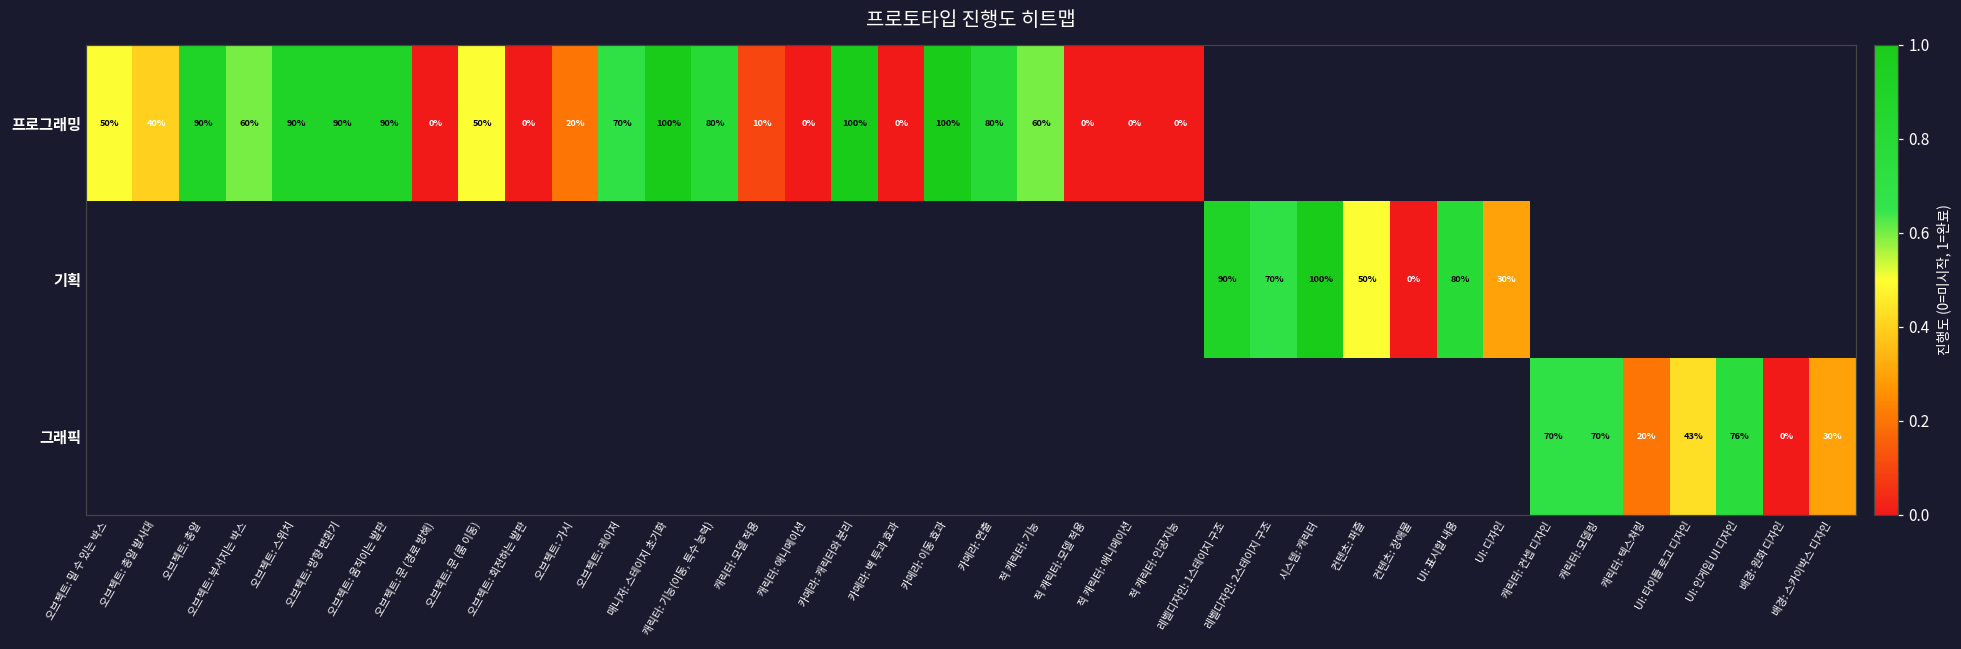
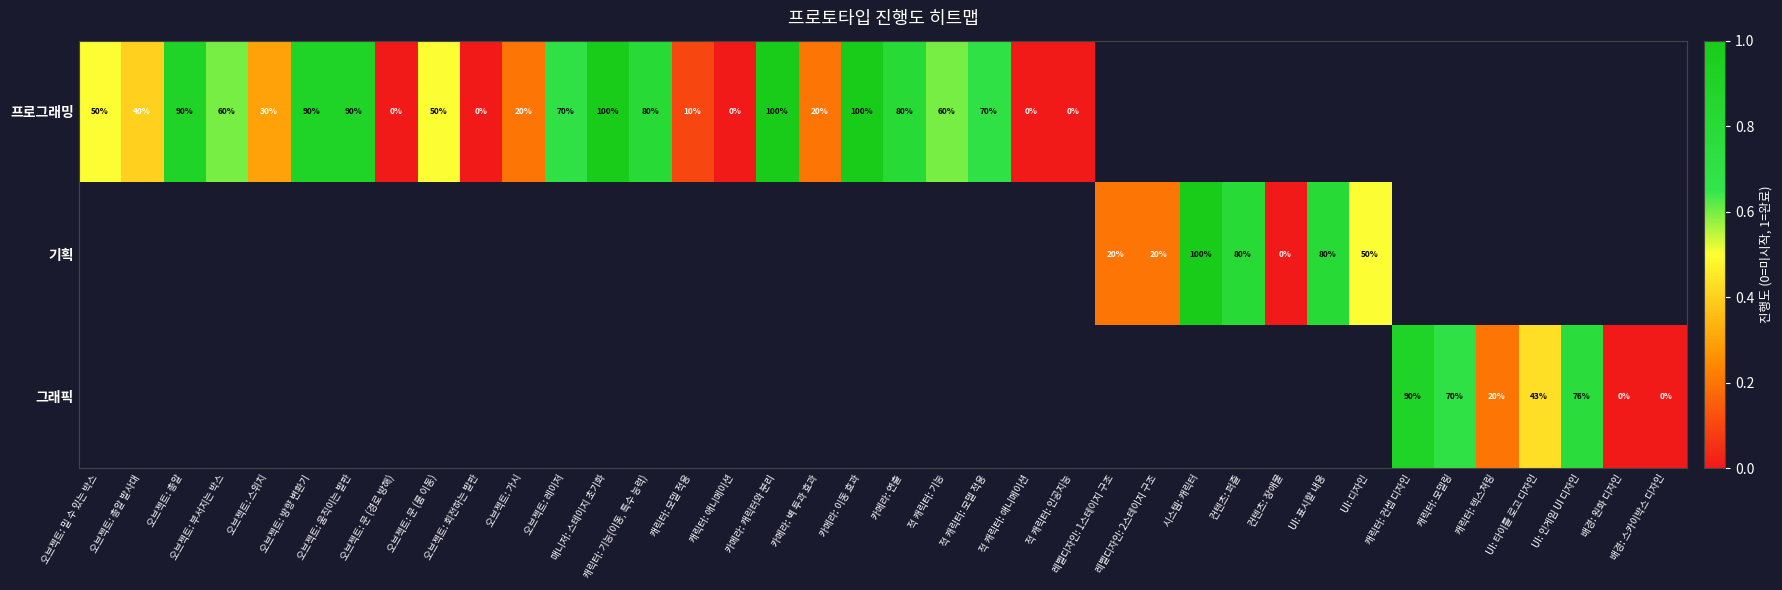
  {
    "프로그래밍": {
      "오브젝트: 밀 수 있는 박스": "50%",
      "오브젝트: 총알 발사대": "40%",
      "오브젝트: 총알": "90%",
      "오브젝트: 부서지는 박스": "60%",
-     "오브젝트: 스위치": "90%",
+     "오브젝트: 스위치": "30%",
      "오브젝트: 방향 변환기": "90%",
      "오브젝트: 움직이는 발판": "90%",
      "오브젝트: 문 (경로 방해)": "0%",
      "오브젝트: 문 (룸 이동)": "50%",
      "오브젝트: 회전하는 발판": "0%",
      "오브젝트: 가시": "20%",
      "오브젝트: 레이저": "70%",
      "매니저: 스테이지 초기화": "100%",
      "캐릭터: 기능(이동, 특수 능력)": "80%",
      "캐릭터: 모델 적용": "10%",
      "캐릭터: 애니메이션": "0%",
      "카메라: 캐릭터와 분리": "100%",
-     "카메라: 벽 투과 효과": "0%",
+     "카메라: 벽 투과 효과": "20%",
      "카메라: 이동 효과": "100%",
      "카메라: 연출": "80%",
      "적 캐릭터: 기능": "60%",
-     "적 캐릭터: 모델 적용": "0%",
+     "적 캐릭터: 모델 적용": "70%",
      "적 캐릭터: 애니메이션": "0%",
      "적 캐릭터: 인공지능": "0%"
    },
    "기획": {
-     "레벨디자인: 1스테이지 구조": "90%",
-     "레벨디자인: 2스테이지 구조": "70%",
+     "레벨디자인: 1스테이지 구조": "20%",
+     "레벨디자인: 2스테이지 구조": "20%",
      "시스템: 캐릭터": "100%",
-     "컨텐츠: 퍼즐": "50%",
+     "컨텐츠: 퍼즐": "80%",
      "컨텐츠: 장애물": "0%",
      "UI: 표시할 내용": "80%",
-     "UI: 디자인": "30%"
+     "UI: 디자인": "50%"
    },
    "그래픽": {
-     "캐릭터: 컨셉 디자인": "70%",
+     "캐릭터: 컨셉 디자인": "90%",
      "캐릭터: 모델링": "70%",
      "캐릭터: 텍스쳐링": "20%",
      "UI: 타이틀 로고 디자인": "43%",
      "UI: 인게임 UI 디자인": "76%",
      "배경: 원화 디자인": "0%",
-     "배경: 스카이박스 디자인": "30%"
+     "배경: 스카이박스 디자인": "0%"
    }
  }
